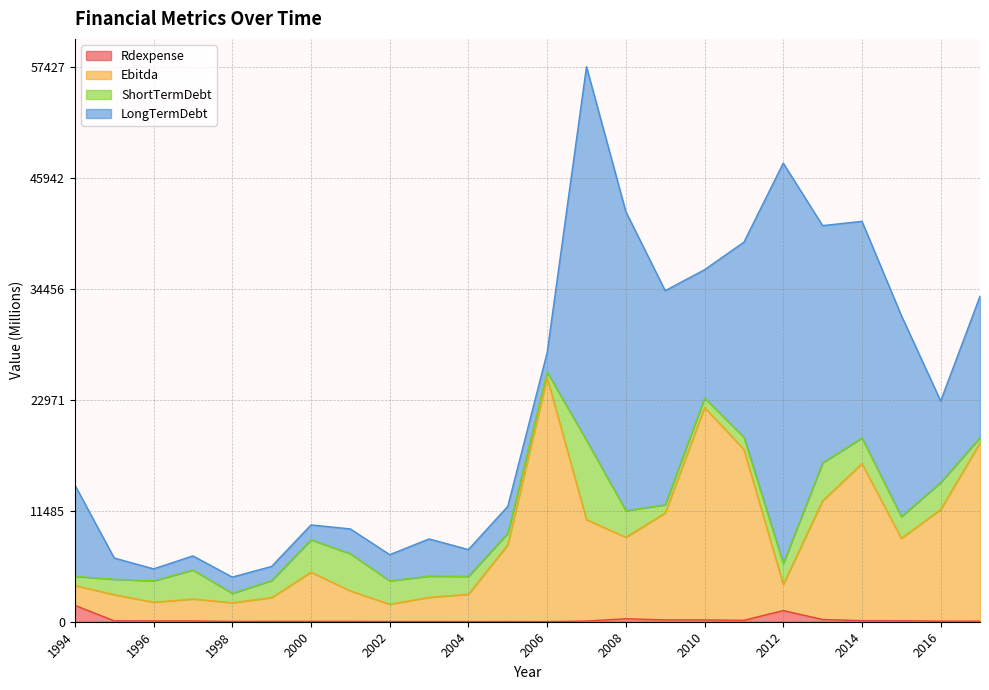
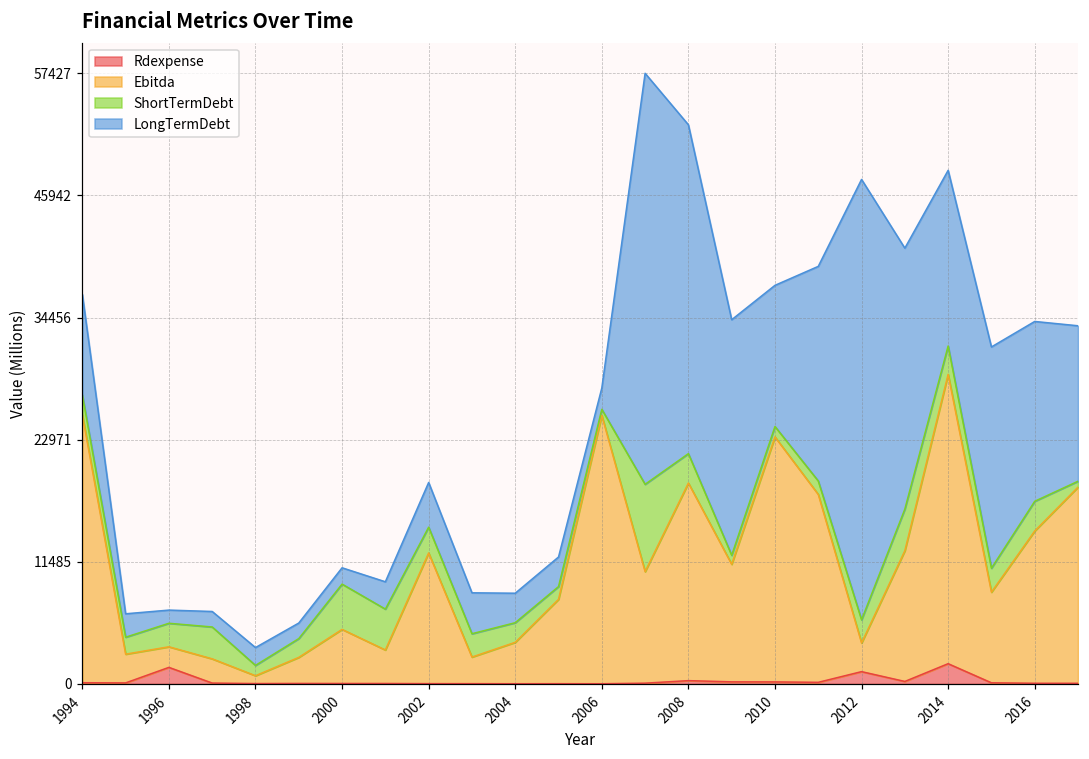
  {
    "Rdexpense": {
-     "1994": 2000,
-     "1996": 0,
+     "1994": 0,
+     "1996": 2000,
      "1998": 0,
      "2000": 0,
      "2002": 0,
      "2004": 0,
      "2006": 0,
      "2008": 0,
      "2010": 0,
      "2012": 1000,
-     "2014": 0,
+     "2014": 2000,
      "2016": 0
    },
    "Ebitda": {
-     "1994": 2000,
+     "1994": 25000,
      "1996": 2000,
-     "1998": 2000,
+     "1998": 1000,
      "2000": 5000,
-     "2002": 2000,
-     "2004": 3000,
+     "2002": 12000,
+     "2004": 4000,
      "2006": 25000,
-     "2008": 8000,
-     "2010": 22000,
+     "2008": 19000,
+     "2010": 23000,
      "2012": 3000,
-     "2014": 16000,
-     "2016": 12000
+     "2014": 27000,
+     "2016": 14000
    },
    "ShortTermDebt": {
-     "1994": 1000,
+     "1994": 2000,
      "1996": 2000,
      "1998": 1000,
-     "2000": 3000,
+     "2000": 4000,
      "2002": 2000,
      "2004": 2000,
      "2006": 1000,
      "2008": 3000,
      "2010": 1000,
      "2012": 2000,
      "2014": 3000,
      "2016": 3000
    },
    "LongTermDebt": {
      "1994": 9000,
      "1996": 1000,
      "1998": 2000,
      "2000": 2000,
-     "2002": 3000,
+     "2002": 4000,
      "2004": 3000,
      "2006": 2000,
      "2008": 31000,
      "2010": 13000,
      "2012": 41000,
-     "2014": 22000,
-     "2016": 8000
+     "2014": 17000,
+     "2016": 17000
    }
  }
